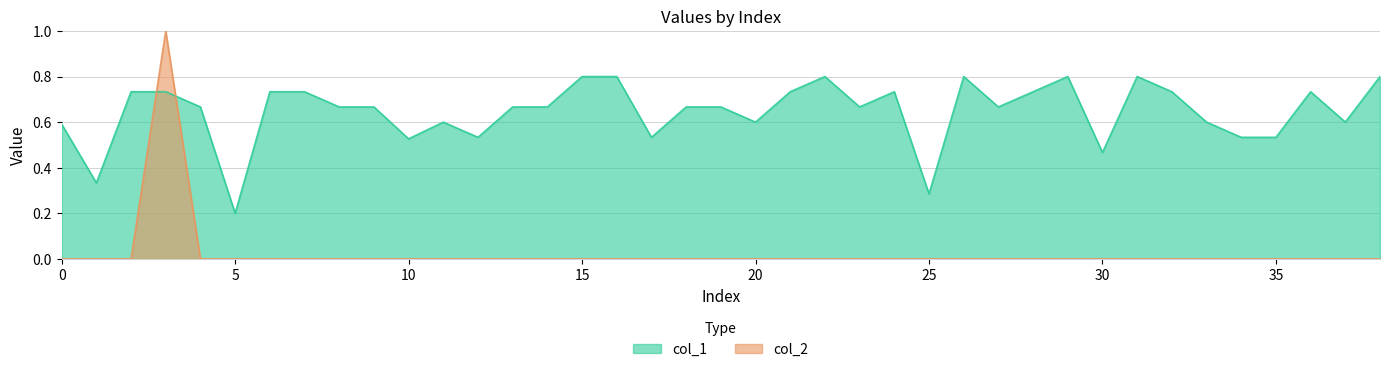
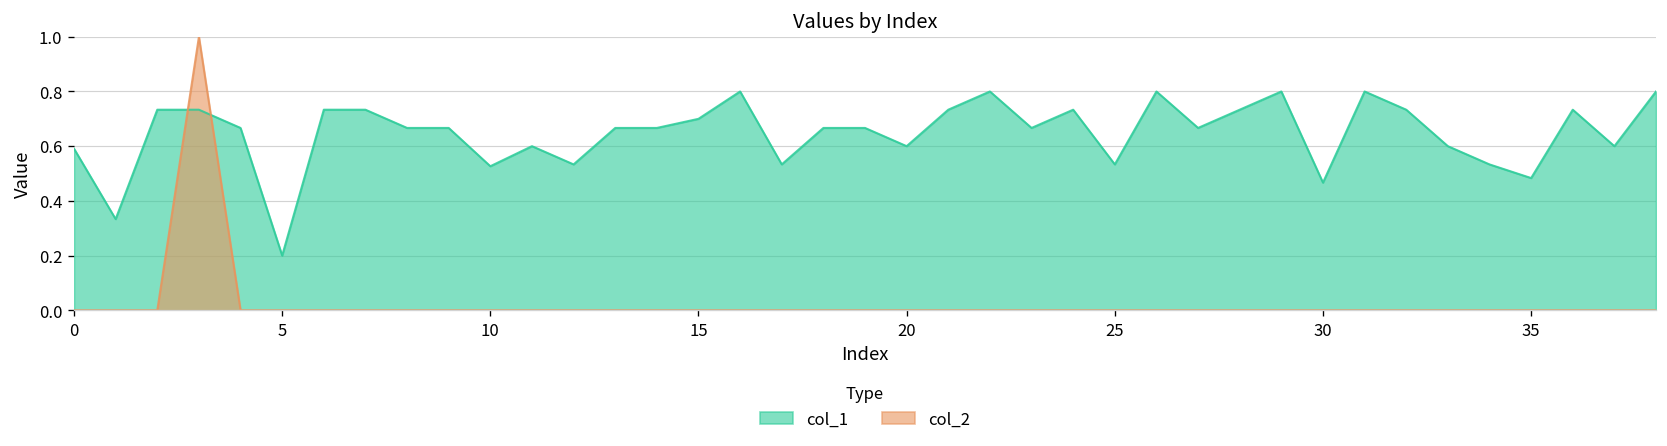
  {
    "col_1": {
      "0": 0.59,
      "5": 0.20,
      "10": 0.53,
-     "15": 0.8,
+     "15": 0.7,
      "20": 0.60,
-     "25": 0.29,
+     "25": 0.53,
      "30": 0.47,
-     "35": 0.53
+     "35": 0.48
    },
    "col_2": {
      "0": 0.00,
      "5": 0.00,
      "10": 0.00,
      "15": 0.00,
      "20": 0.00,
      "25": 0.00,
      "30": 0.00,
      "35": 0.00
    }
  }
